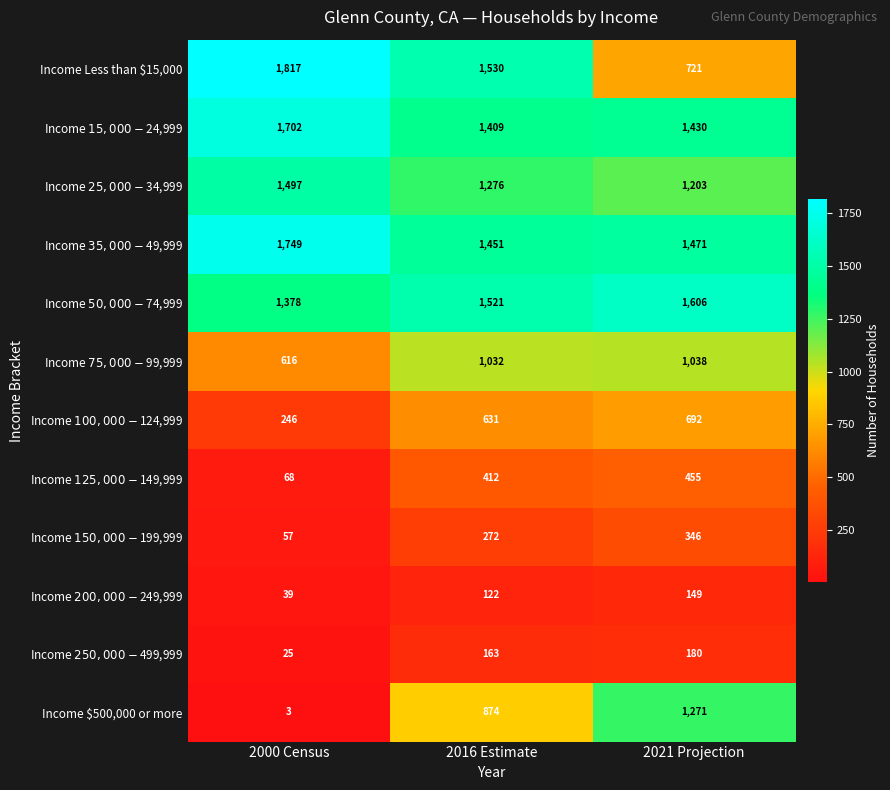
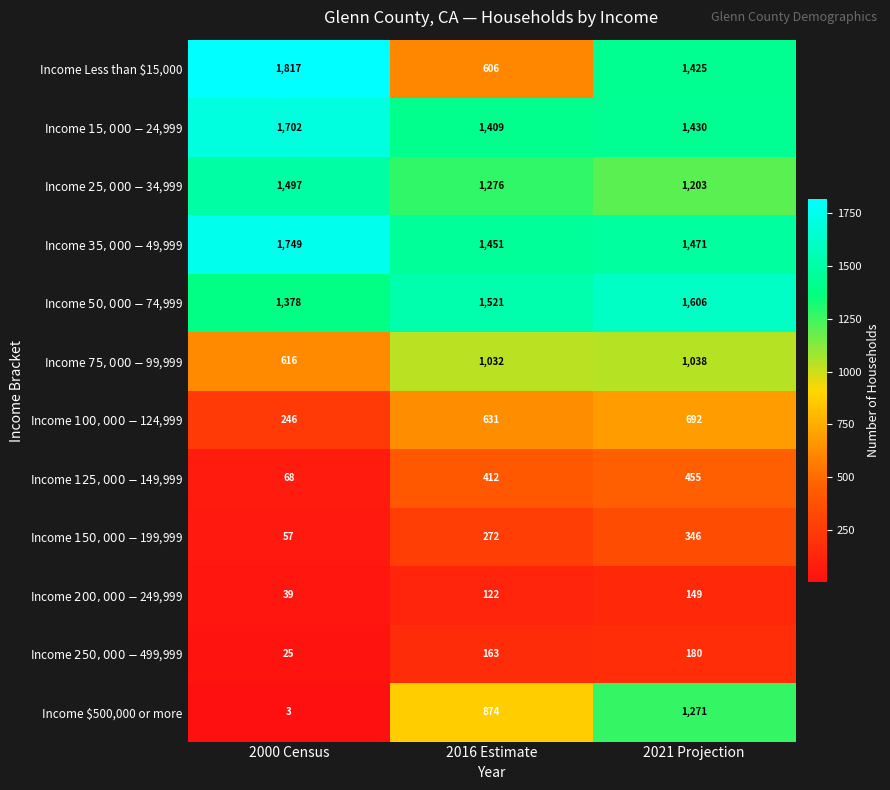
  {
    "Income Less than $15,000": {
      "2000 Census": "1,817",
-     "2016 Estimate": "1,530",
-     "2021 Projection": "721"
+     "2016 Estimate": "606",
+     "2021 Projection": "1,425"
    },
    "Income $500,000 or more": {
      "2000 Census": "3",
      "2016 Estimate": "874",
      "2021 Projection": "1,271"
    }
  }
